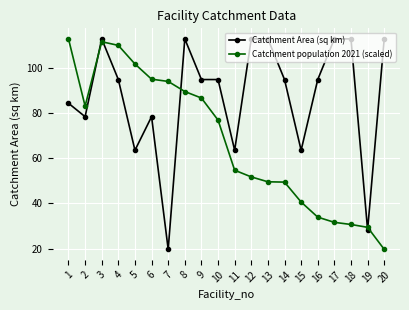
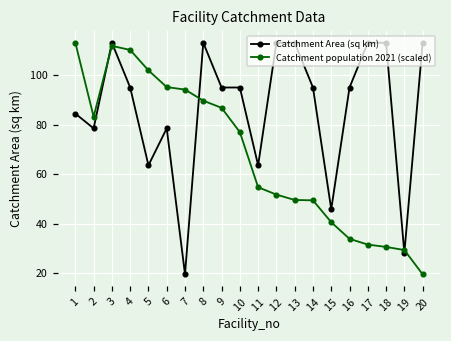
  {
    "Catchment Area (sq km)": {
      "1": 85,
      "2": 79,
      "3": 113,
      "4": 95,
      "5": 64,
      "6": 79,
      "7": 20,
      "8": 113,
      "9": 95,
      "10": 95,
      "11": 64,
      "14": 95,
-     "15": 64,
+     "15": 46,
      "16": 95,
      "19": 28
    },
    "Catchment population 2021 (scaled)": {
      "1": 113,
      "2": 83,
      "3": 112,
      "4": 110,
      "5": 102,
      "6": 95,
      "7": 94,
      "8": 90,
      "9": 87,
      "10": 77,
      "11": 55,
      "12": 52,
      "13": 50,
      "14": 49,
      "15": 41,
      "16": 34,
      "17": 32,
      "18": 31,
      "19": 29,
      "20": 20
    }
  }
